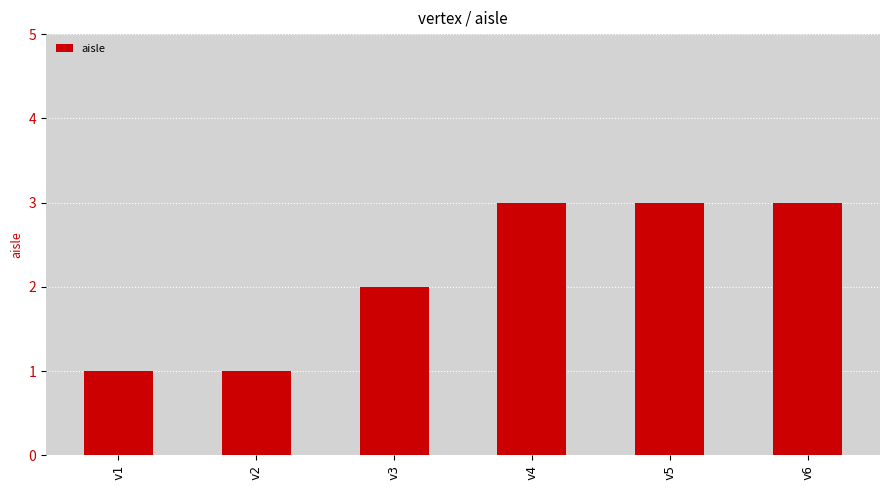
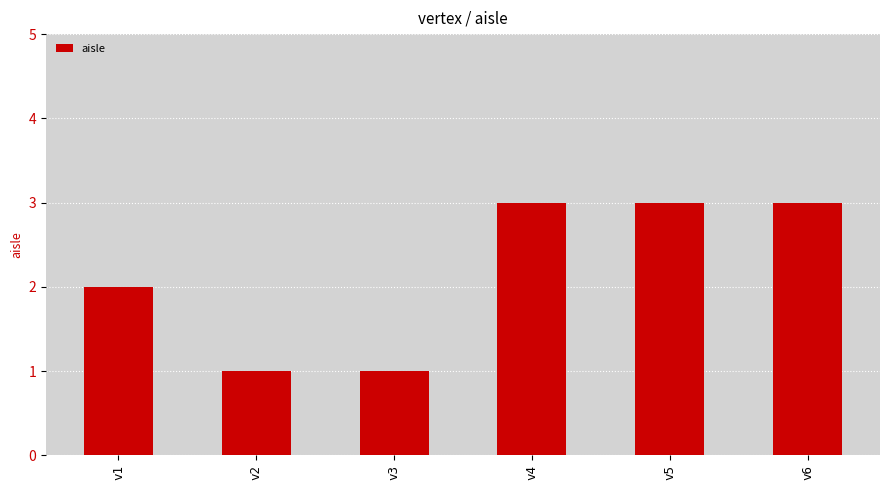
  {
-   "v1": 1,
+   "v1": 2,
    "v2": 1,
-   "v3": 2,
+   "v3": 1,
    "v4": 3,
    "v5": 3,
    "v6": 3
  }
